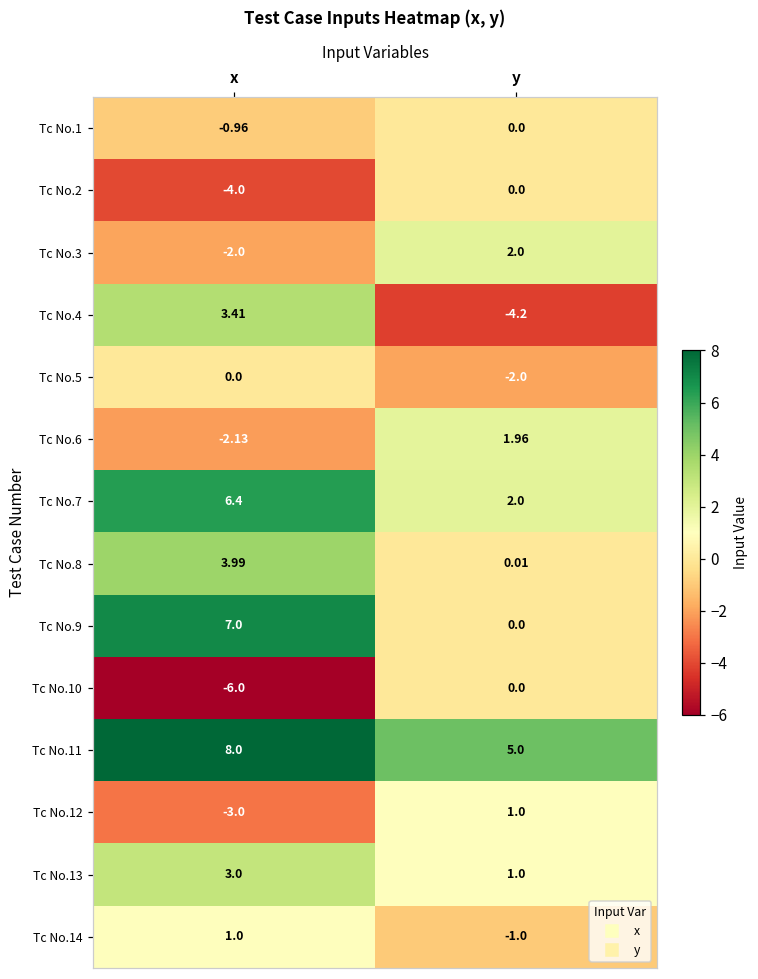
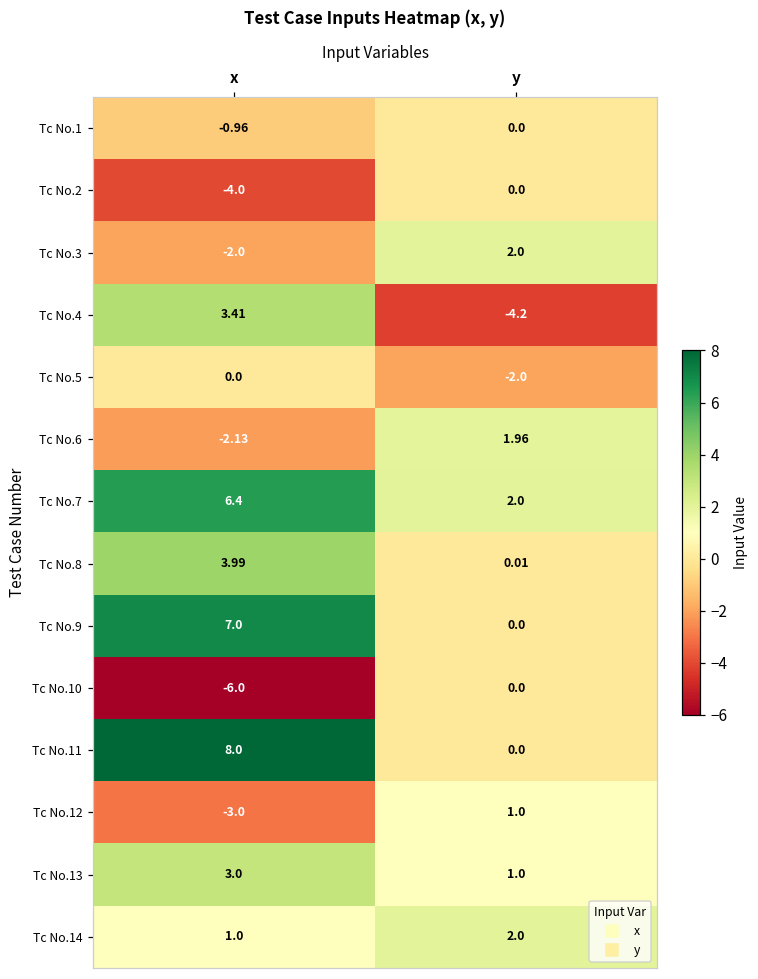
  {
    "Tc No.1": {
      "x": -0.96,
      "y": 0.0
    },
    "Tc No.2": {
      "x": -4.0,
      "y": 0.0
    },
    "Tc No.3": {
      "x": -2.0,
      "y": 2.0
    },
    "Tc No.4": {
      "x": 3.41,
      "y": -4.2
    },
    "Tc No.5": {
      "x": 0.0,
      "y": -2.0
    },
    "Tc No.6": {
      "x": -2.13,
      "y": 1.96
    },
    "Tc No.7": {
      "x": 6.4,
      "y": 2.0
    },
    "Tc No.8": {
      "x": 3.99,
      "y": 0.01
    },
    "Tc No.9": {
      "x": 7.0,
      "y": 0.0
    },
    "Tc No.10": {
      "x": -6.0,
      "y": 0.0
    },
    "Tc No.11": {
      "x": 8.0,
-     "y": 5.0
+     "y": 0.0
    },
    "Tc No.12": {
      "x": -3.0,
      "y": 1.0
    },
    "Tc No.13": {
      "x": 3.0,
      "y": 1.0
    },
    "Tc No.14": {
      "x": 1.0,
-     "y": -1.0
+     "y": 2.0
    }
  }
